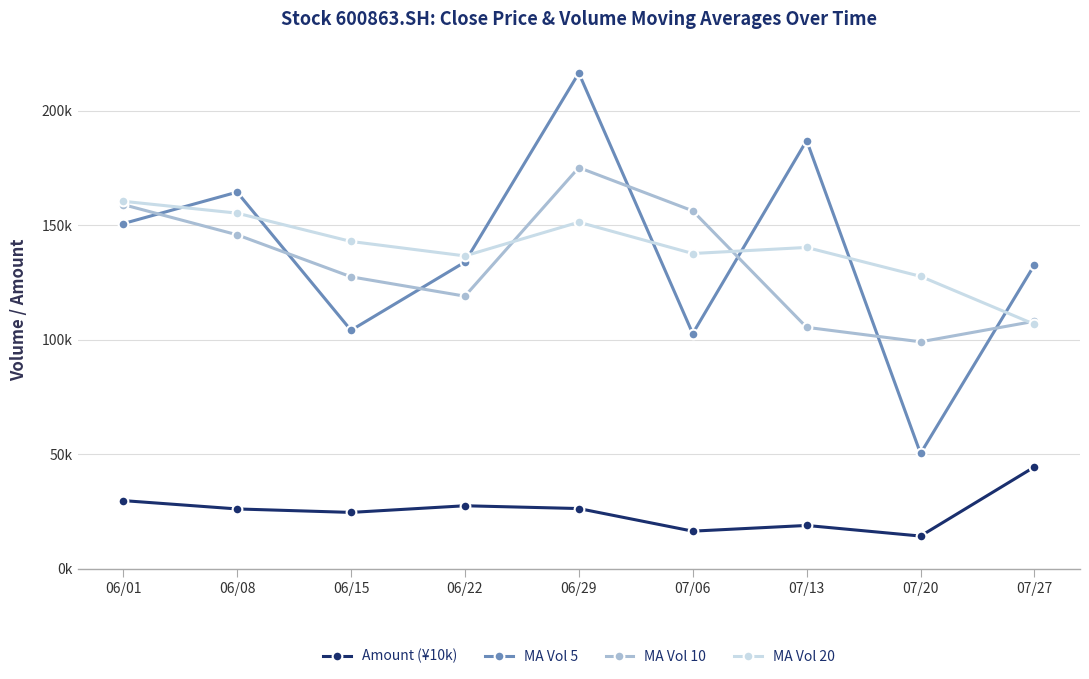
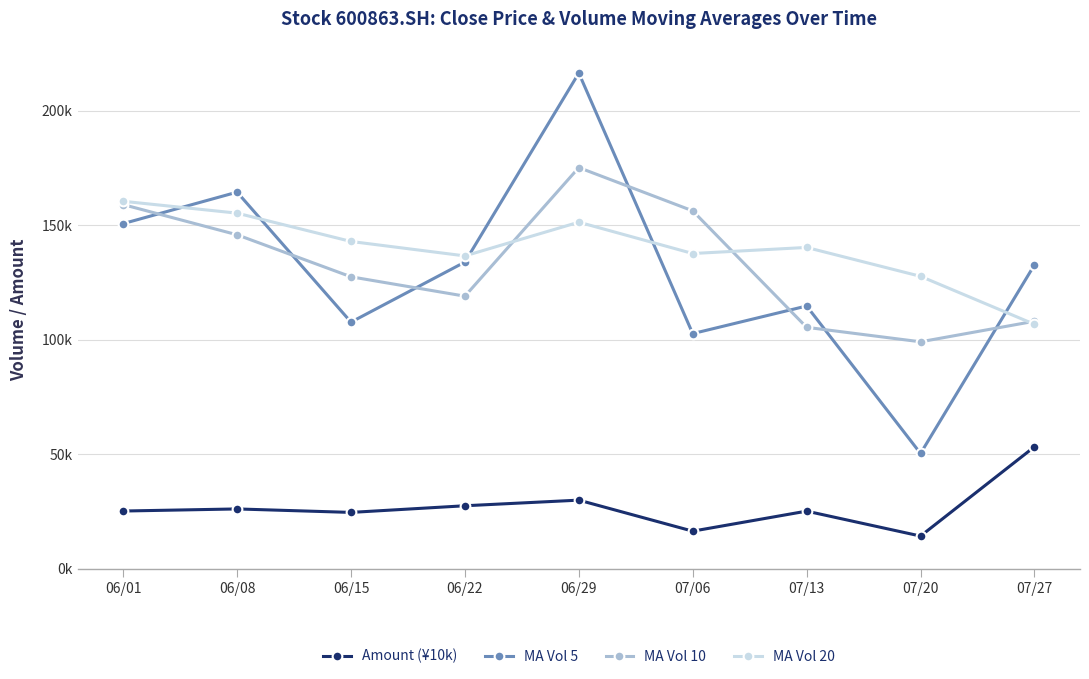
  {
    "Amount (¥10k)": {
-     "06/01": 30000,
+     "06/01": 25000,
      "06/08": 26000,
      "06/15": 25000,
      "06/22": 28000,
-     "06/29": 26000,
+     "06/29": 30000,
      "07/06": 16000,
-     "07/13": 19000,
+     "07/13": 25000,
      "07/20": 14000,
-     "07/27": 45000
+     "07/27": 53000
    },
    "MA Vol 5": {
      "06/01": 151000,
      "06/08": 164000,
-     "06/15": 104000,
+     "06/15": 108000,
      "06/22": 134000,
      "06/29": 216000,
      "07/06": 103000,
-     "07/13": 187000,
+     "07/13": 115000,
      "07/20": 50000,
      "07/27": 133000
    }
  }
